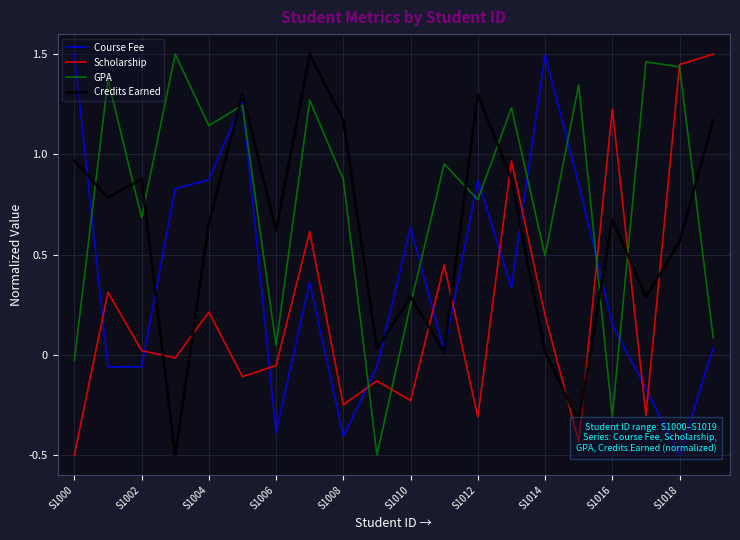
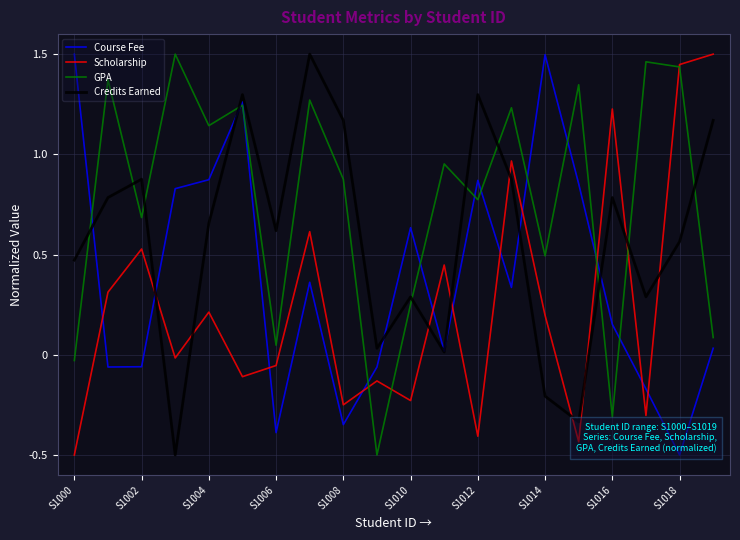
  {
    "Course Fee": {
      "S1002": -0.06,
      "S1004": 0.87,
      "S1006": -0.39,
-     "S1008": -0.41,
+     "S1008": -0.35,
      "S1010": 0.63,
      "S1012": 0.87,
      "S1014": 1.50,
      "S1016": 0.15
    },
    "Scholarship": {
      "S1000": -0.50,
-     "S1002": 0.02,
+     "S1002": 0.53,
      "S1004": 0.21,
      "S1006": -0.05,
      "S1008": -0.25,
      "S1010": -0.23,
-     "S1012": -0.31,
+     "S1012": -0.41,
      "S1014": 0.20,
      "S1016": 1.23
    },
    "GPA": {
      "S1000": -0.03,
      "S1002": 0.68,
      "S1004": 1.14,
      "S1006": 0.05,
      "S1008": 0.88,
      "S1010": 0.25,
      "S1012": 0.77,
      "S1014": 0.49,
      "S1016": -0.31
    },
    "Credits Earned": {
-     "S1000": 0.97,
+     "S1000": 0.47,
      "S1002": 0.88,
      "S1004": 0.66,
      "S1006": 0.62,
      "S1008": 1.17,
      "S1010": 0.29,
      "S1012": 1.30,
-     "S1014": 0.01,
-     "S1016": 0.67,
+     "S1014": -0.21,
+     "S1016": 0.78,
      "S1018": 0.56
    }
  }
